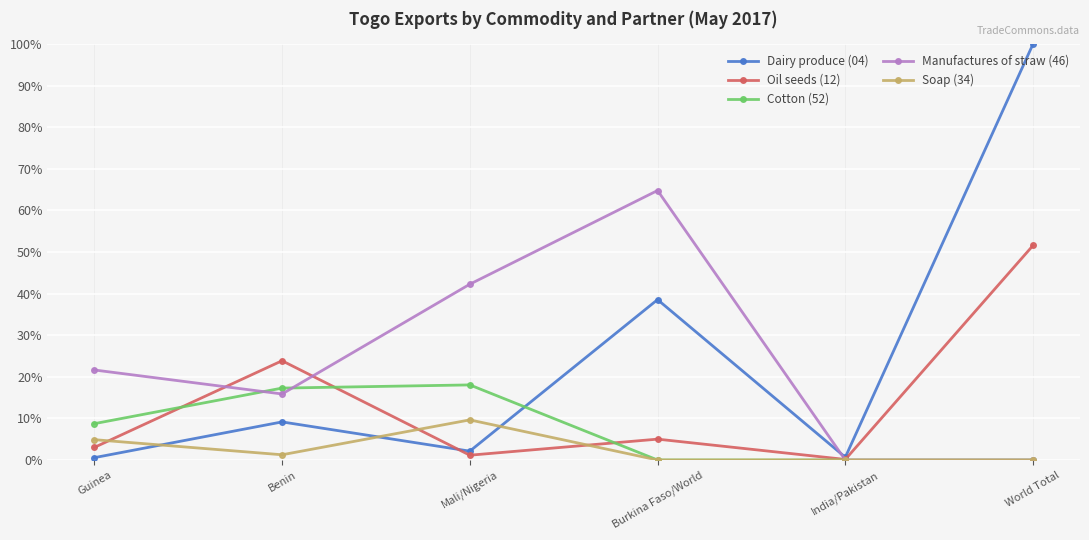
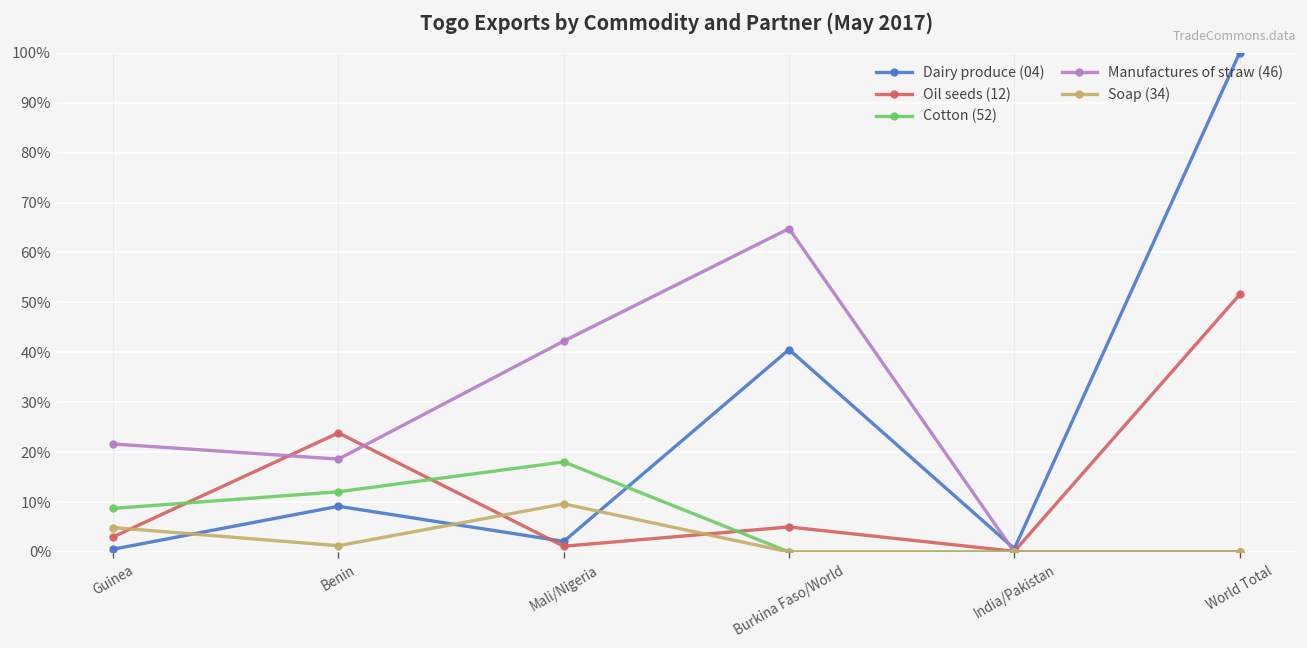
  {
    "Dairy produce (04)": {
      "Guinea": "1%",
      "Benin": "9%",
      "Mali/Nigeria": "2%",
-     "Burkina Faso/World": "39%",
+     "Burkina Faso/World": "41%",
      "World Total": "100%"
    },
    "Oil seeds (12)": {
      "Guinea": "3%",
      "Benin": "24%",
      "Mali/Nigeria": "1%",
      "Burkina Faso/World": "5%",
      "World Total": "52%"
    },
    "Cotton (52)": {
      "Guinea": "9%",
-     "Benin": "17%",
+     "Benin": "12%",
      "Mali/Nigeria": "18%"
    },
    "Manufactures of straw (46)": {
      "Guinea": "22%",
-     "Benin": "16%",
+     "Benin": "19%",
      "Mali/Nigeria": "42%",
      "Burkina Faso/World": "65%"
    },
    "Soap (34)": {
      "Guinea": "5%",
      "Benin": "1%",
      "Mali/Nigeria": "10%"
    }
  }
